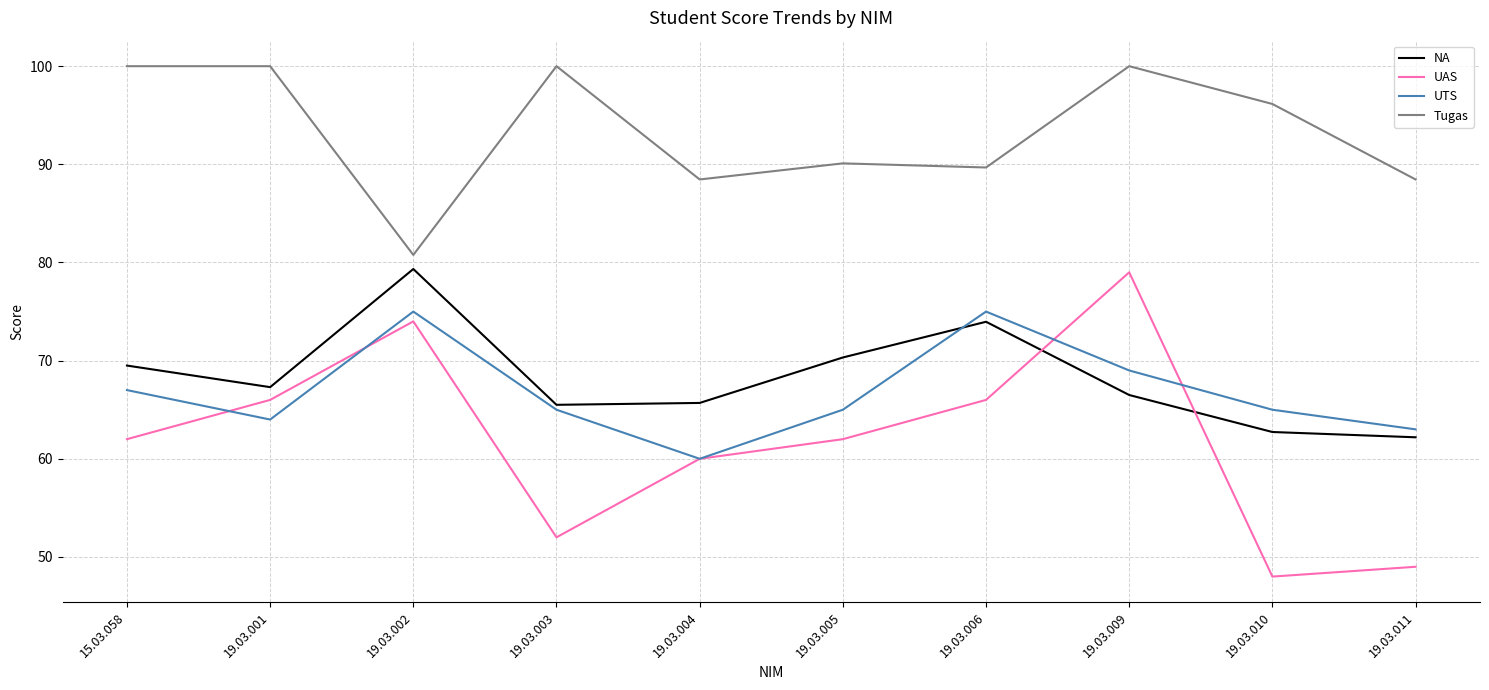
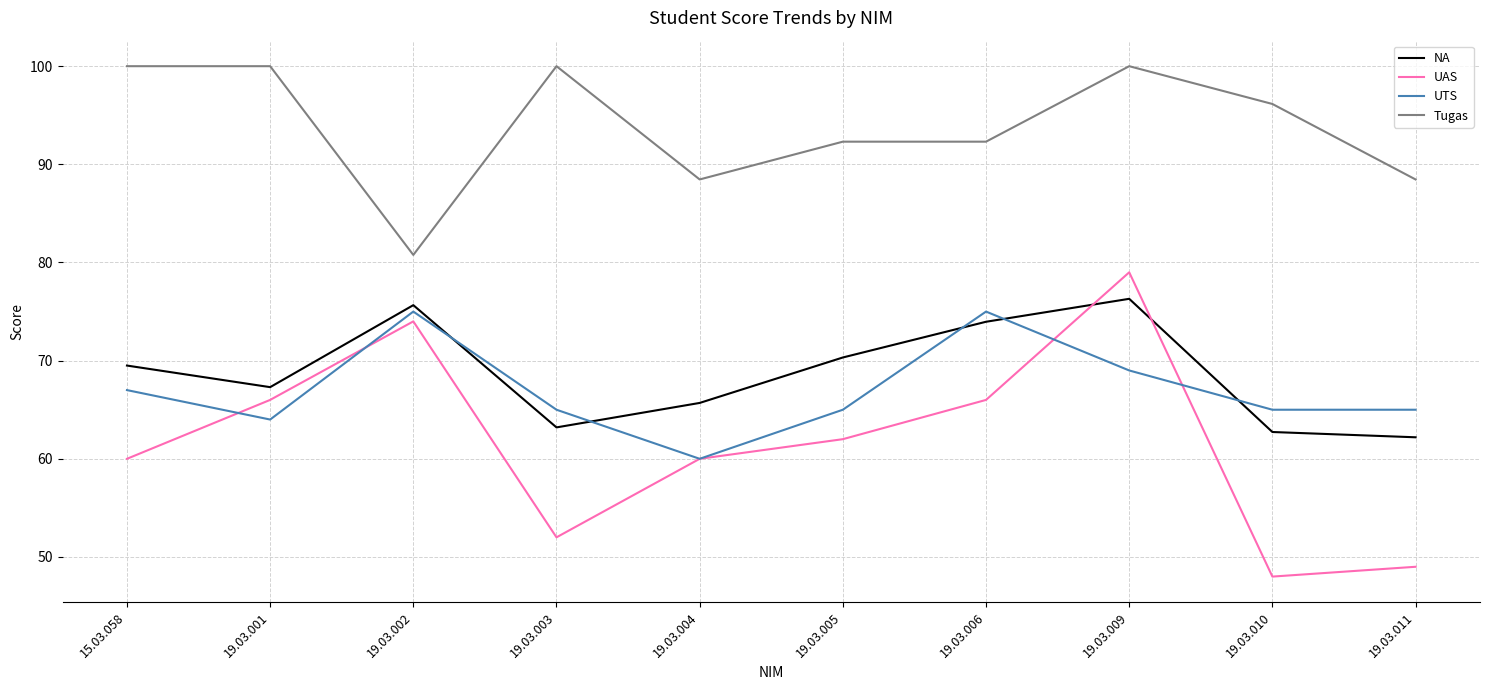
  {
    "NA": {
      "15.03.058": 70,
      "19.03.001": 67,
-     "19.03.002": 79,
-     "19.03.003": 66,
+     "19.03.002": 76,
+     "19.03.003": 63,
      "19.03.004": 66,
      "19.03.005": 70,
      "19.03.006": 74,
-     "19.03.009": 67,
+     "19.03.009": 76,
      "19.03.010": 63,
      "19.03.011": 62
    },
    "UAS": {
-     "15.03.058": 62,
+     "15.03.058": 60,
      "19.03.001": 66,
      "19.03.002": 74,
      "19.03.003": 52,
      "19.03.005": 62,
      "19.03.006": 66,
      "19.03.009": 79,
      "19.03.010": 48,
      "19.03.011": 49
    },
    "UTS": {
      "15.03.058": 67,
      "19.03.001": 64,
      "19.03.002": 75,
      "19.03.003": 65,
      "19.03.005": 65,
      "19.03.006": 75,
      "19.03.009": 69,
      "19.03.010": 65,
-     "19.03.011": 63
+     "19.03.011": 65
    },
    "Tugas": {
      "15.03.058": 100,
      "19.03.001": 100,
      "19.03.002": 81,
      "19.03.003": 100,
      "19.03.004": 88,
-     "19.03.005": 90,
-     "19.03.006": 90,
+     "19.03.005": 92,
+     "19.03.006": 92,
      "19.03.009": 100,
      "19.03.010": 96,
      "19.03.011": 88
    }
  }
